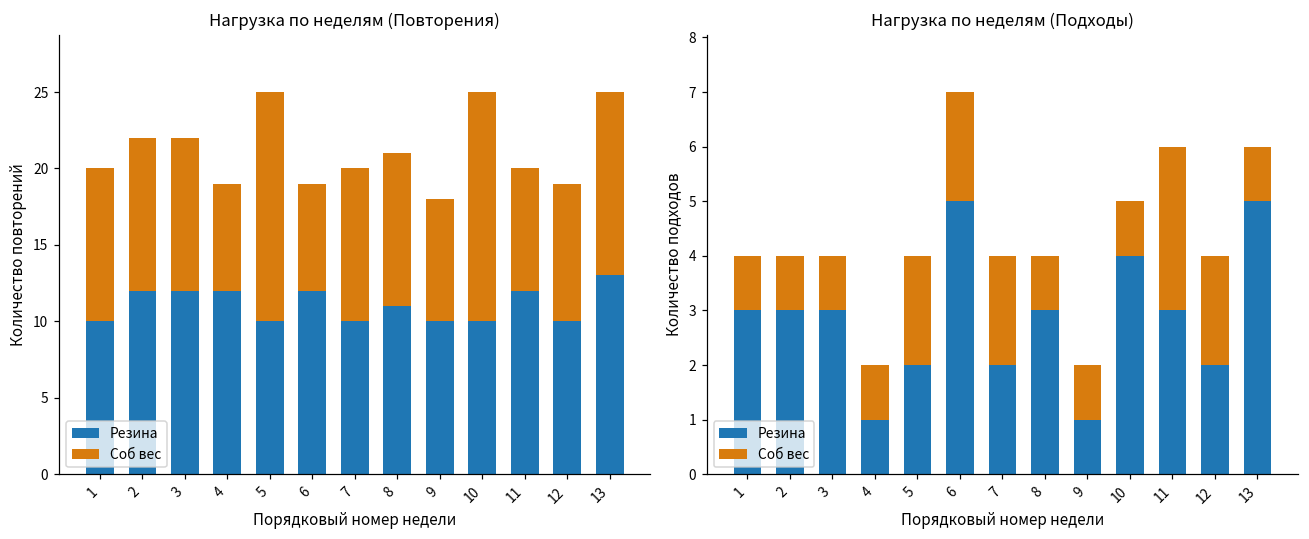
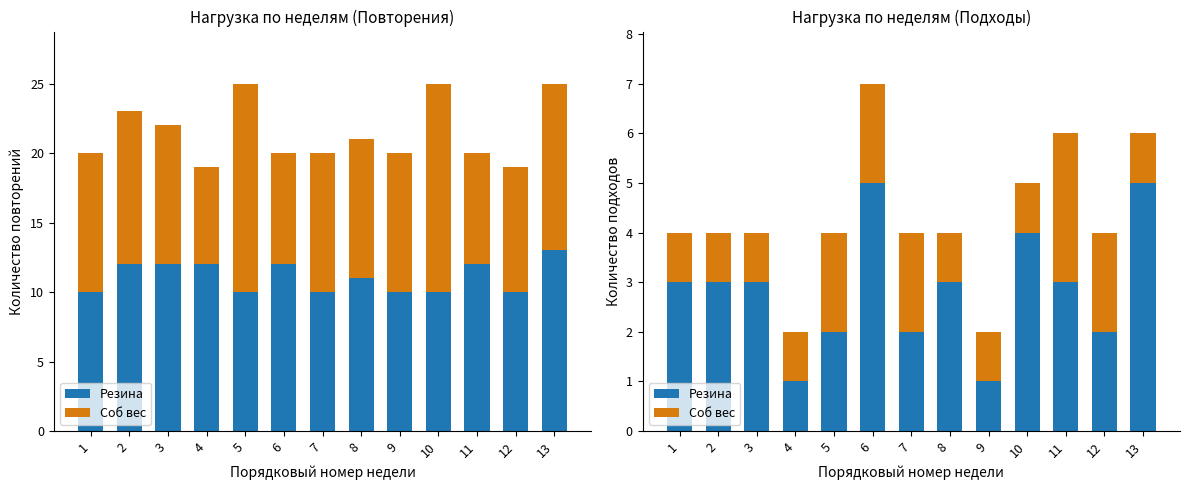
  {
    "Нагрузка по неделям (Повторения)": {
      "Резина": {
        "1": 10,
        "2": 12,
        "3": 12,
        "4": 12,
        "5": 10,
        "6": 12,
        "7": 10,
        "8": 11,
        "9": 10,
        "10": 10,
        "11": 12,
        "12": 10,
        "13": 13
      },
      "Соб вес": {
        "1": 10,
-       "2": 10,
+       "2": 11,
        "3": 10,
        "4": 7,
        "5": 15,
-       "6": 7,
+       "6": 8,
        "7": 10,
        "8": 10,
-       "9": 8,
+       "9": 10,
        "10": 15,
        "11": 8,
        "12": 9,
        "13": 12
      }
    },
    "Нагрузка по неделям (Подходы)": {
      "Резина": {
        "1": 3.0,
        "2": 3.0,
        "3": 3.0,
        "4": 1.0,
        "5": 2.0,
        "6": 5.0,
        "7": 2.0,
        "8": 3.0,
        "9": 1.0,
        "10": 4.0,
        "11": 3.0,
        "12": 2.0,
        "13": 5.0
      },
      "Соб вес": {
        "1": 1.0,
        "2": 1.0,
        "3": 1.0,
        "4": 1.0,
        "5": 2.0,
        "6": 2.0,
        "7": 2.0,
        "8": 1.0,
        "9": 1.0,
        "10": 1.0,
        "11": 3.0,
        "12": 2.0,
        "13": 1.0
      }
    }
  }
